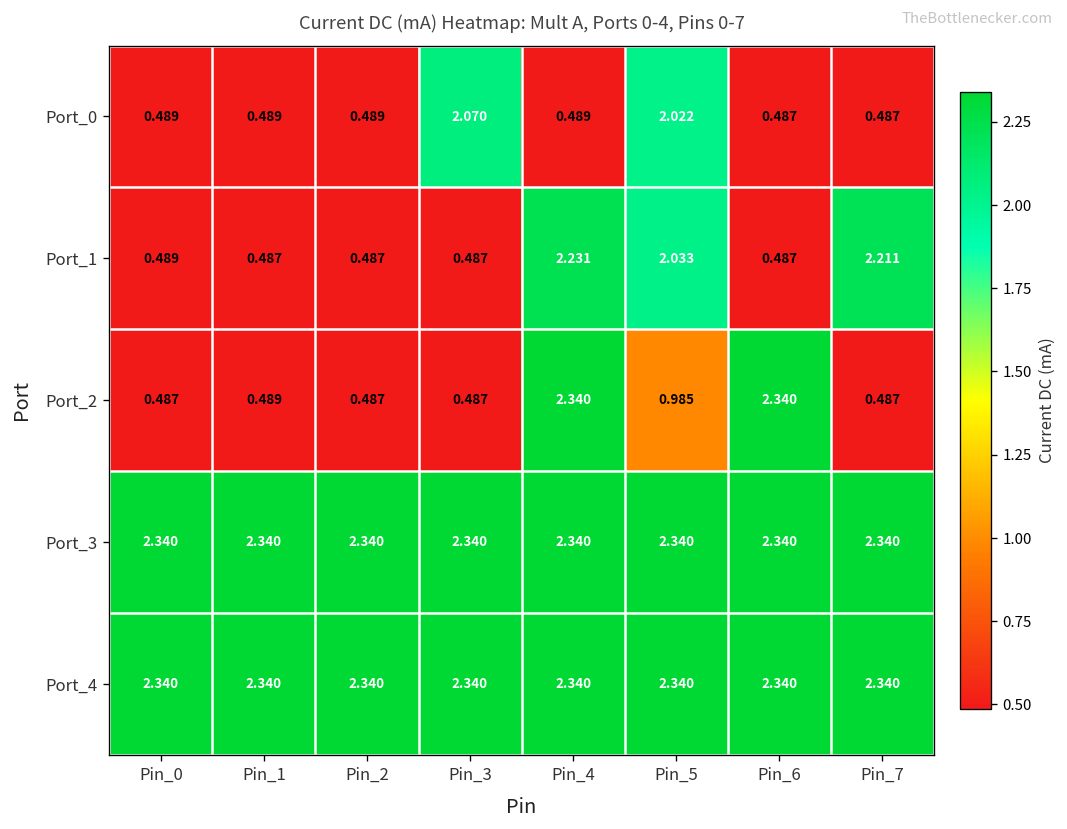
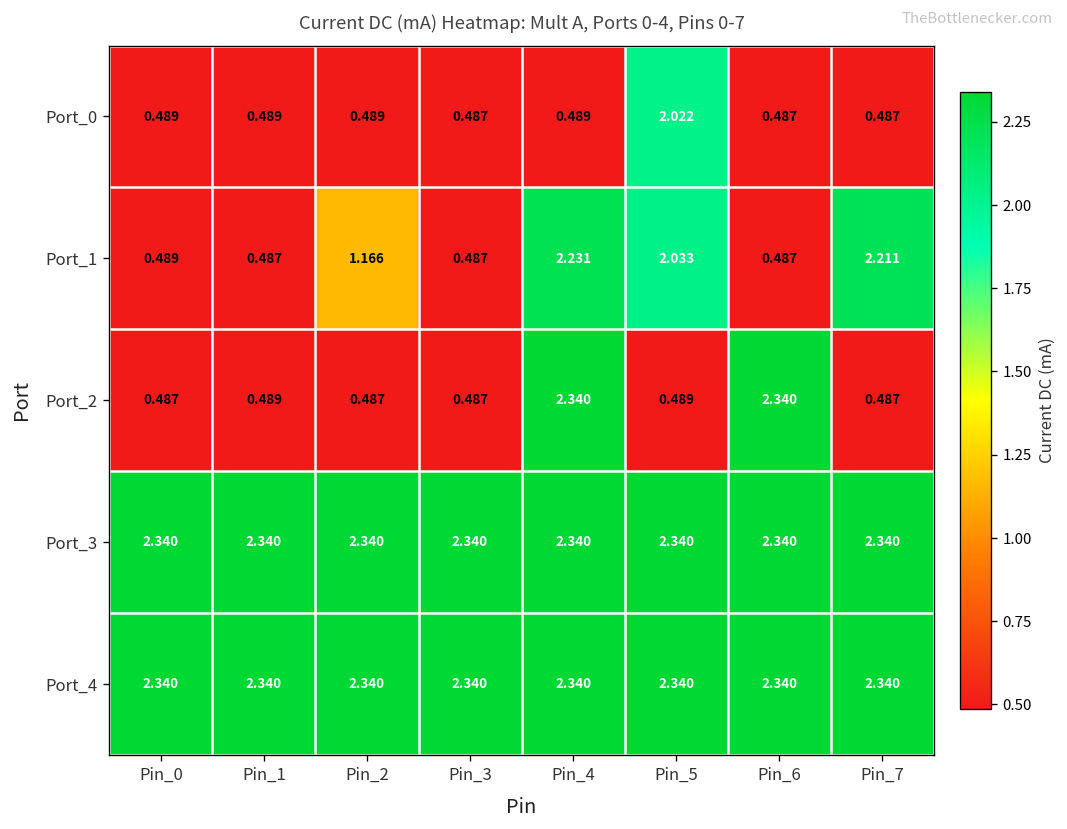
  {
    "Port_0": {
      "Pin_0": 0.489,
      "Pin_1": 0.489,
      "Pin_2": 0.489,
-     "Pin_3": 2.070,
+     "Pin_3": 0.487,
      "Pin_4": 0.489,
      "Pin_5": 2.022,
      "Pin_6": 0.487,
      "Pin_7": 0.487
    },
    "Port_1": {
      "Pin_0": 0.489,
      "Pin_1": 0.487,
-     "Pin_2": 0.487,
+     "Pin_2": 1.166,
      "Pin_3": 0.487,
      "Pin_4": 2.231,
      "Pin_5": 2.033,
      "Pin_6": 0.487,
      "Pin_7": 2.211
    },
    "Port_2": {
      "Pin_0": 0.487,
      "Pin_1": 0.489,
      "Pin_2": 0.487,
      "Pin_3": 0.487,
      "Pin_4": 2.340,
-     "Pin_5": 0.985,
+     "Pin_5": 0.489,
      "Pin_6": 2.340,
      "Pin_7": 0.487
    },
    "Port_3": {
      "Pin_0": 2.340,
      "Pin_1": 2.340,
      "Pin_2": 2.340,
      "Pin_3": 2.340,
      "Pin_4": 2.340,
      "Pin_5": 2.340,
      "Pin_6": 2.340,
      "Pin_7": 2.340
    },
    "Port_4": {
      "Pin_0": 2.340,
      "Pin_1": 2.340,
      "Pin_2": 2.340,
      "Pin_3": 2.340,
      "Pin_4": 2.340,
      "Pin_5": 2.340,
      "Pin_6": 2.340,
      "Pin_7": 2.340
    }
  }
